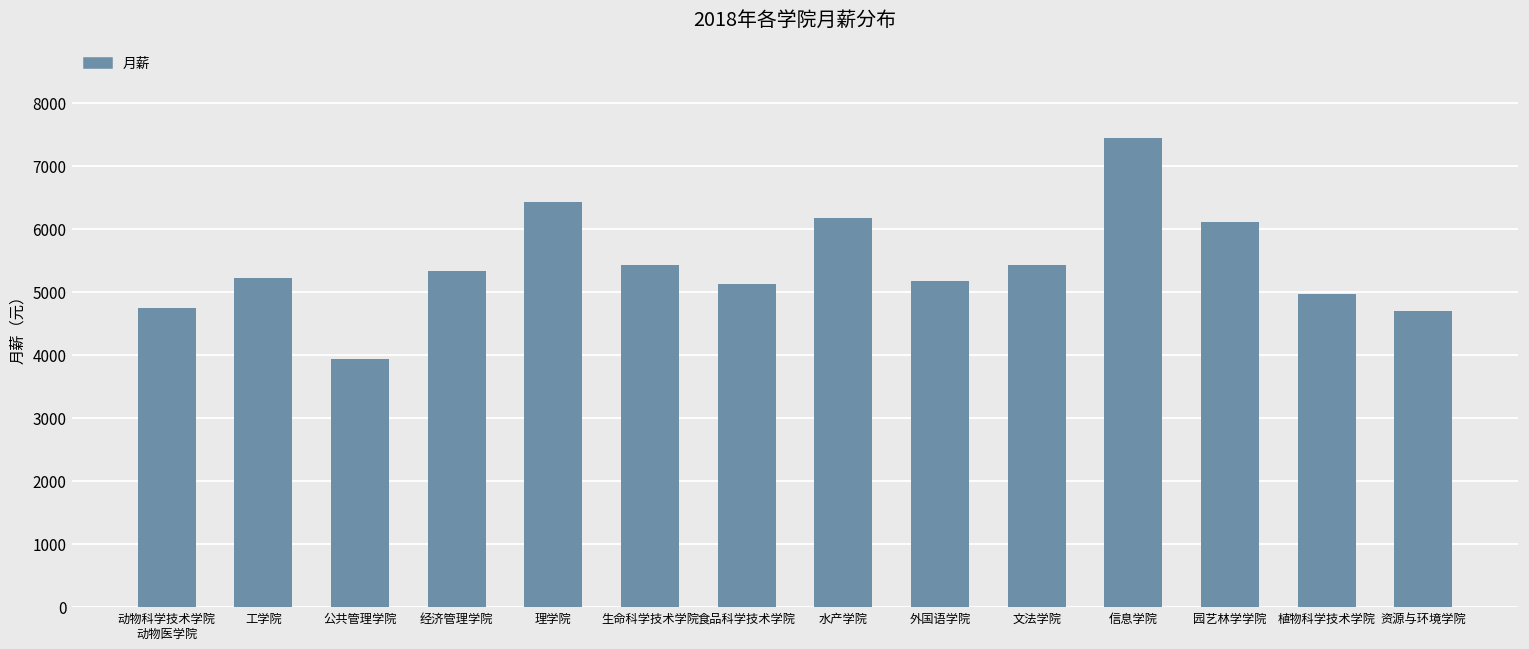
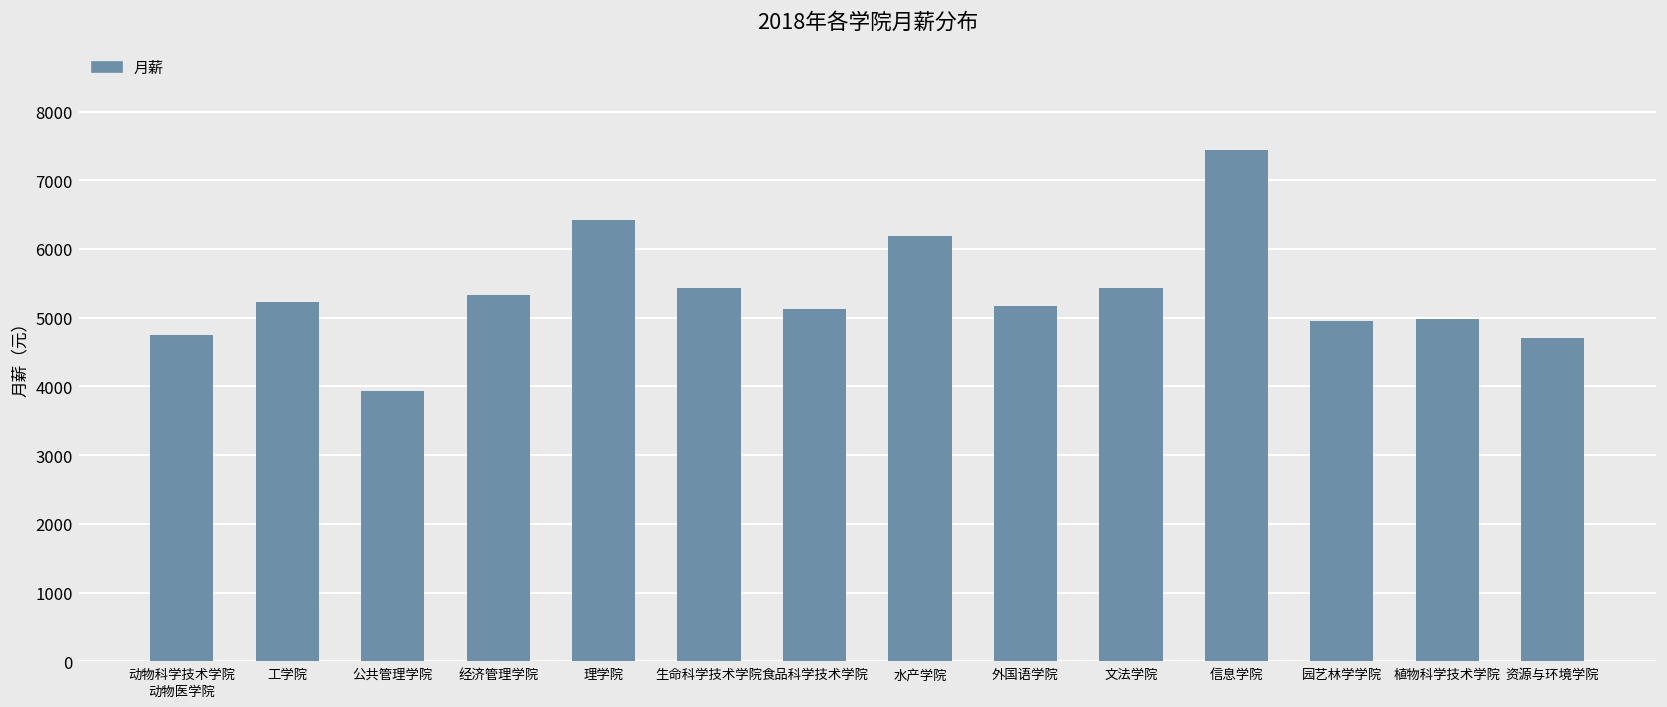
  {
    "动物科学技术学院 动物医学院": 4700,
    "工学院": 5200,
    "公共管理学院": 3900,
    "经济管理学院": 5300,
    "理学院": 6400,
    "生命科学技术学院": 5400,
    "食品科学技术学院": 5100,
    "水产学院": 6200,
    "外国语学院": 5200,
    "文法学院": 5400,
    "信息学院": 7400,
-   "园艺林学学院": 6100,
+   "园艺林学学院": 5000,
    "植物科学技术学院": 5000,
    "资源与环境学院": 4700
  }
